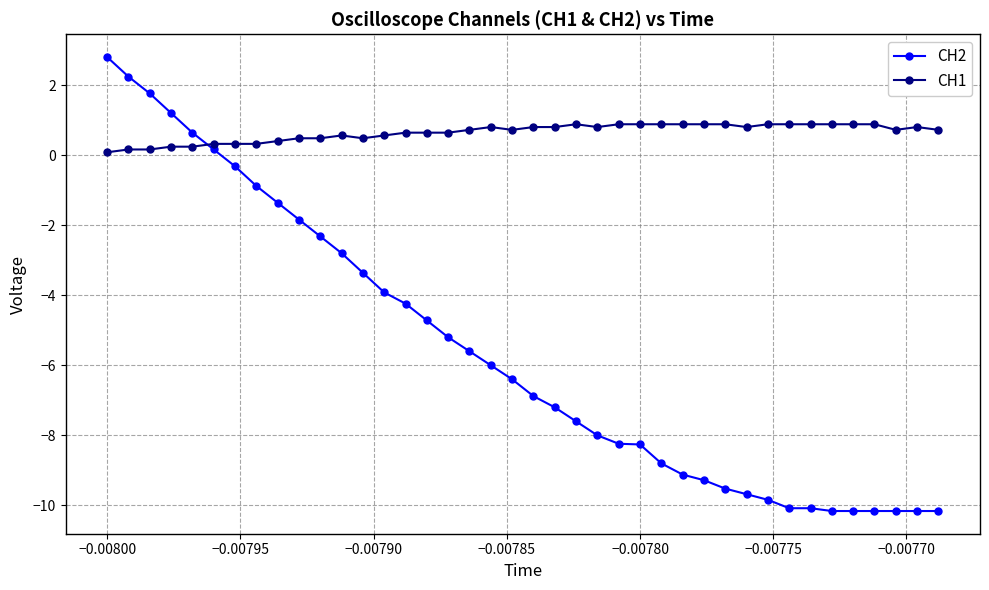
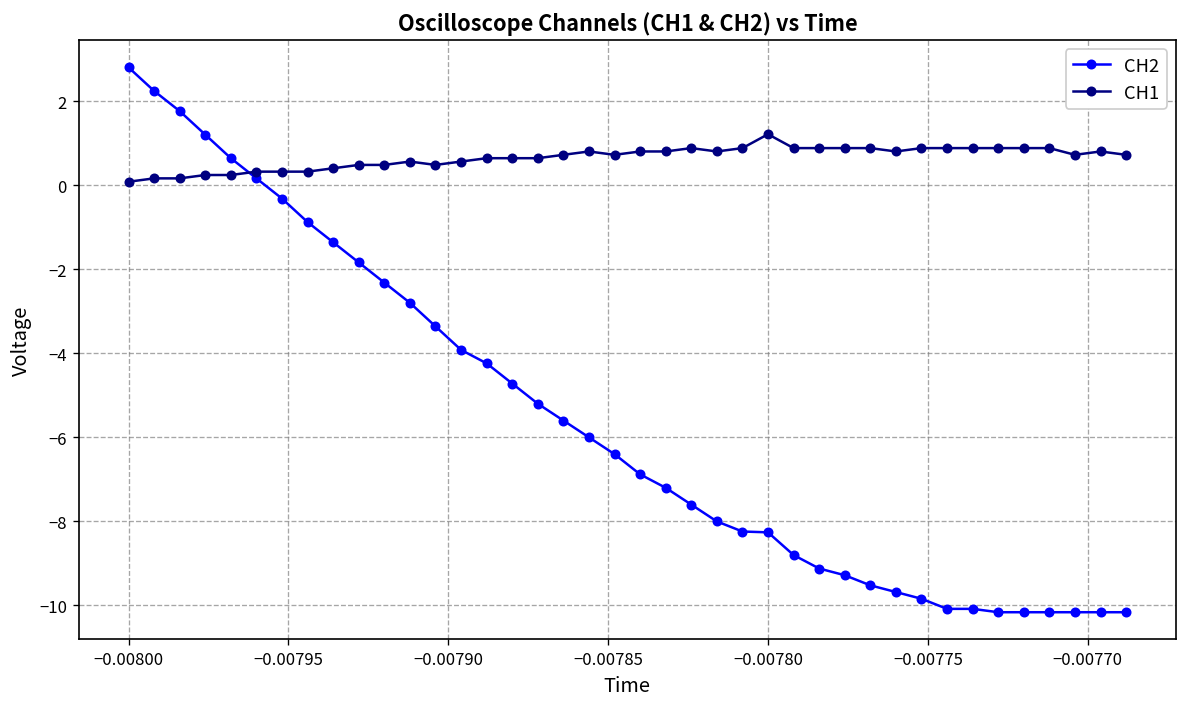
  {
    "CH2": {
      "−0.00800": 2.8,
      "−0.00780": -8.3
    },
    "CH1": {
      "−0.00800": 0.1,
-     "−0.00780": 0.9
+     "−0.00780": 1.2
    }
  }
